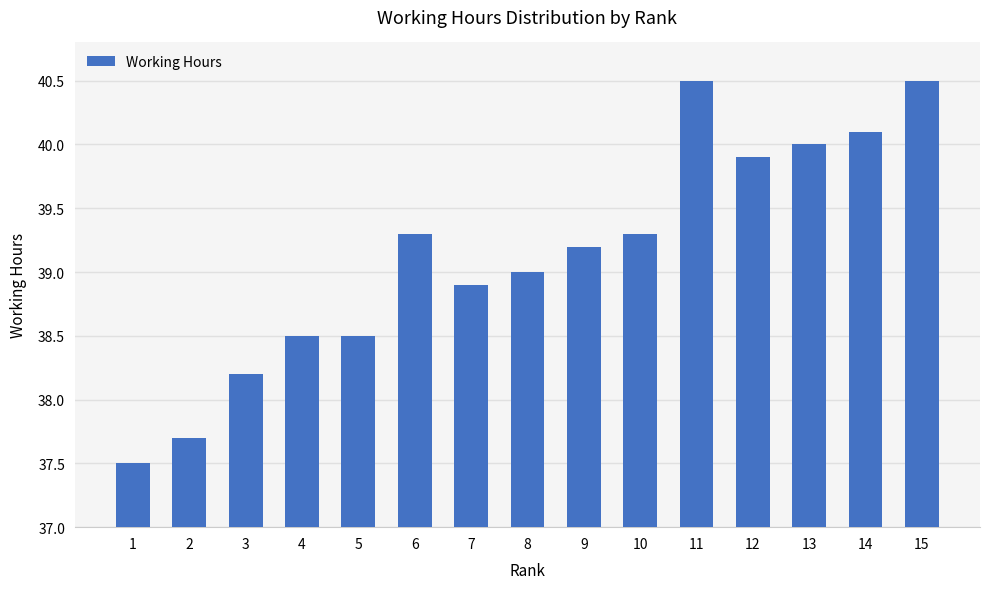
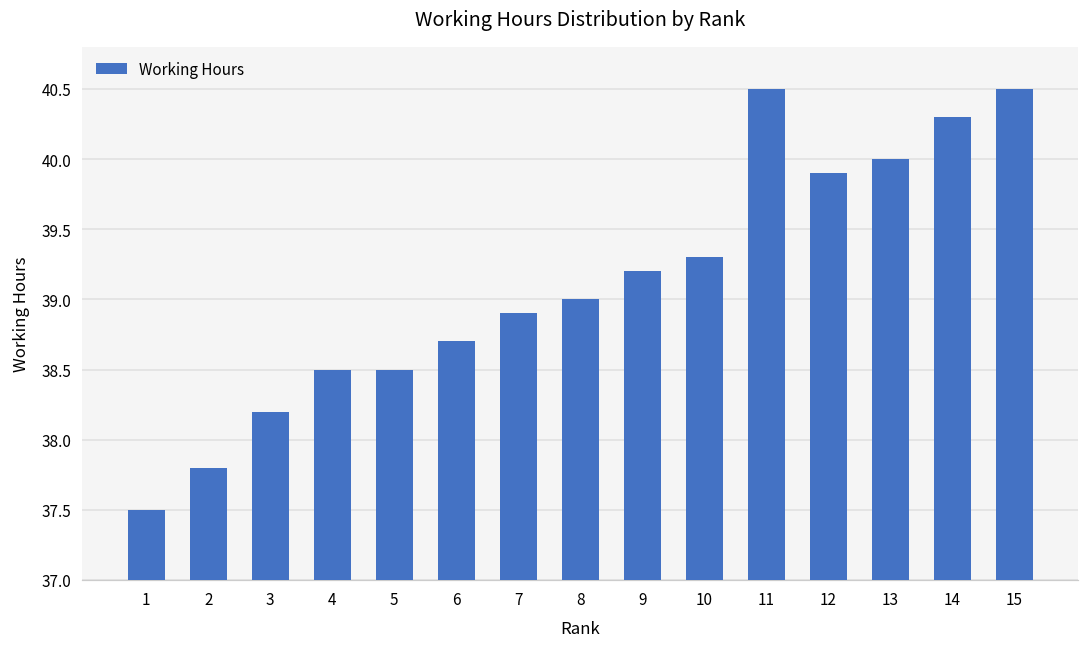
  {
    "1": 37.5,
-   "2": 37.7,
+   "2": 37.8,
    "3": 38.2,
    "4": 38.5,
    "5": 38.5,
-   "6": 39.3,
+   "6": 38.7,
    "7": 38.9,
    "8": 39.0,
    "9": 39.2,
    "10": 39.3,
    "11": 40.5,
    "12": 39.9,
    "13": 40.0,
-   "14": 40.1,
+   "14": 40.3,
    "15": 40.5
  }
